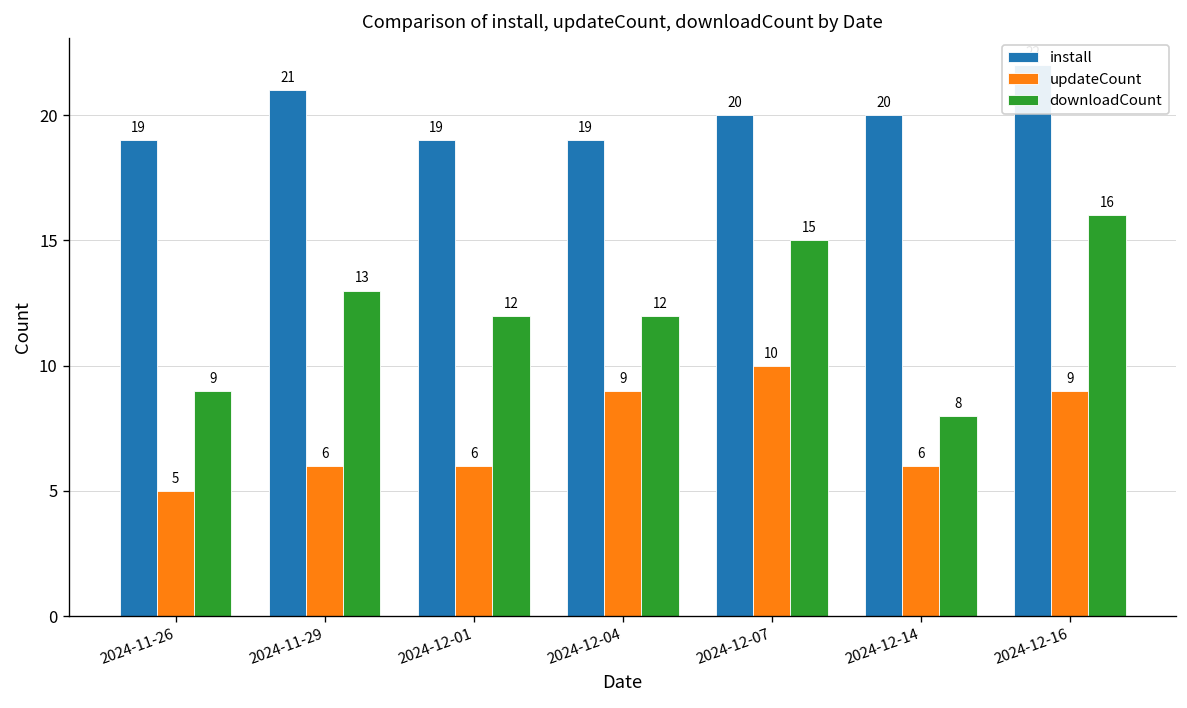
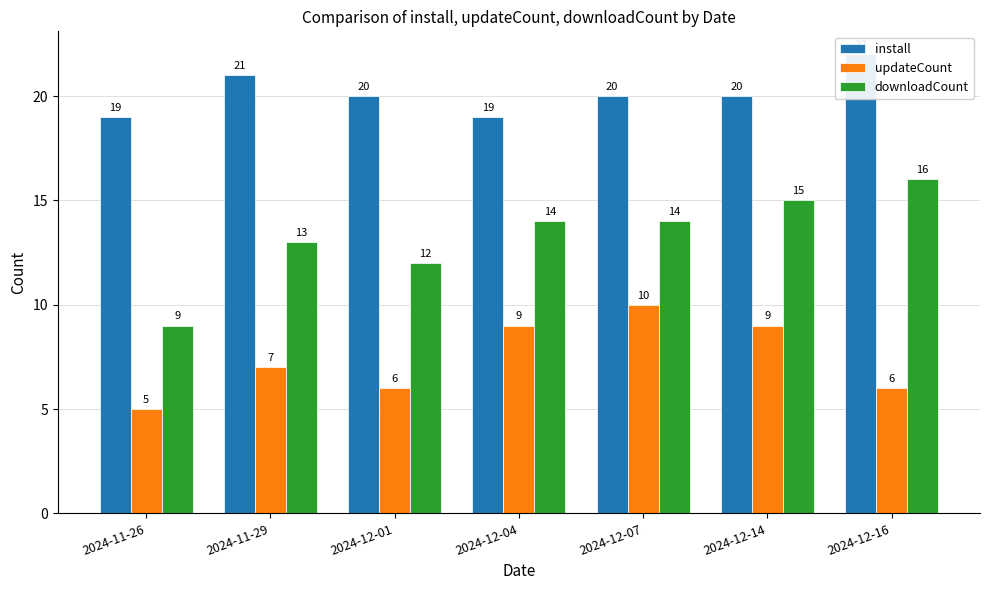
  {
    "install": {
      "2024-11-26": 19,
      "2024-11-29": 21,
-     "2024-12-01": 19,
+     "2024-12-01": 20,
      "2024-12-04": 19,
      "2024-12-07": 20,
      "2024-12-14": 20
    },
    "updateCount": {
      "2024-11-26": 5,
-     "2024-11-29": 6,
+     "2024-11-29": 7,
      "2024-12-01": 6,
      "2024-12-04": 9,
      "2024-12-07": 10,
-     "2024-12-14": 6,
-     "2024-12-16": 9
+     "2024-12-14": 9,
+     "2024-12-16": 6
    },
    "downloadCount": {
      "2024-11-26": 9,
      "2024-11-29": 13,
      "2024-12-01": 12,
-     "2024-12-04": 12,
-     "2024-12-07": 15,
-     "2024-12-14": 8,
+     "2024-12-04": 14,
+     "2024-12-07": 14,
+     "2024-12-14": 15,
      "2024-12-16": 16
    }
  }
